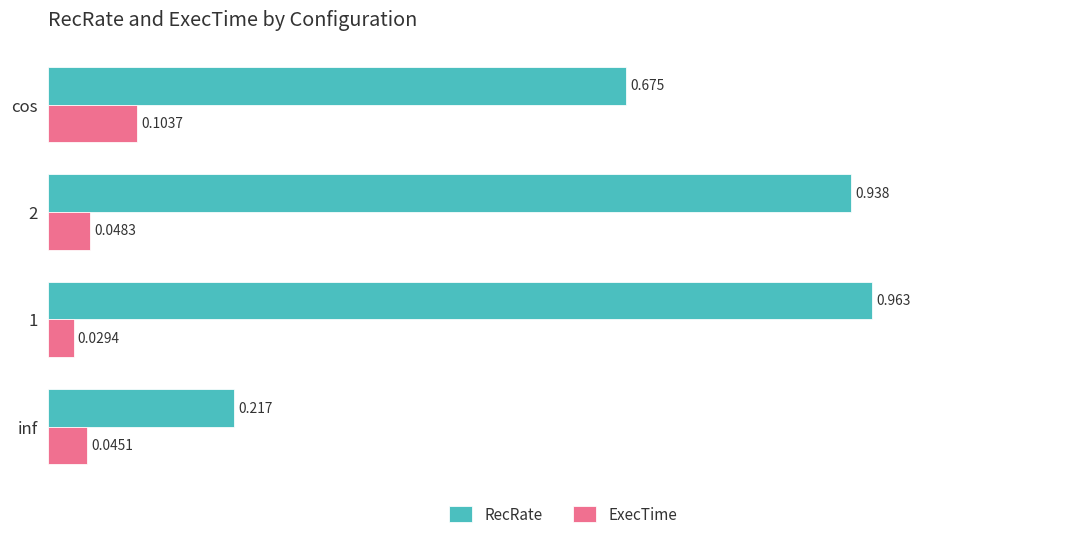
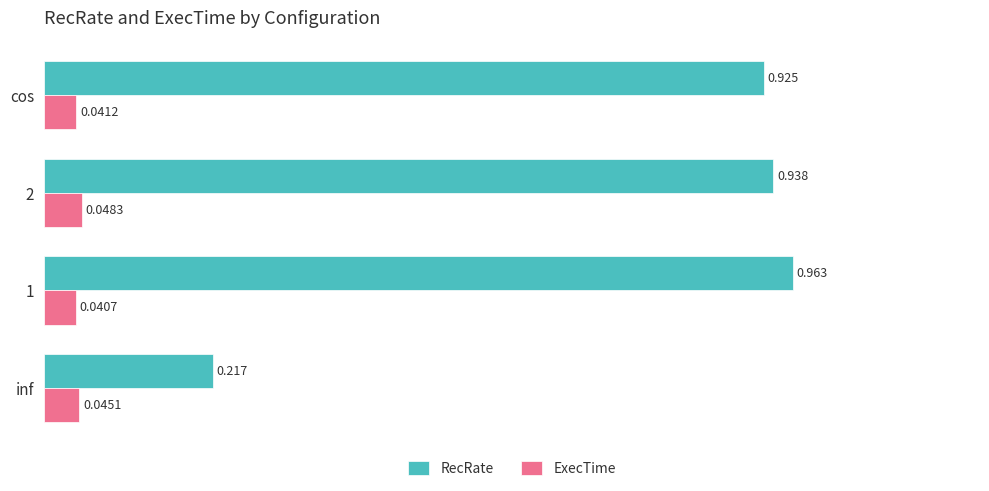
  {
    "RecRate": {
-     "cos": 0.675,
+     "cos": 0.925,
      "2": 0.938,
      "1": 0.963,
      "inf": 0.217
    },
    "ExecTime": {
-     "cos": 0.1037,
+     "cos": 0.0412,
      "2": 0.0483,
-     "1": 0.0294,
+     "1": 0.0407,
      "inf": 0.0451
    }
  }
